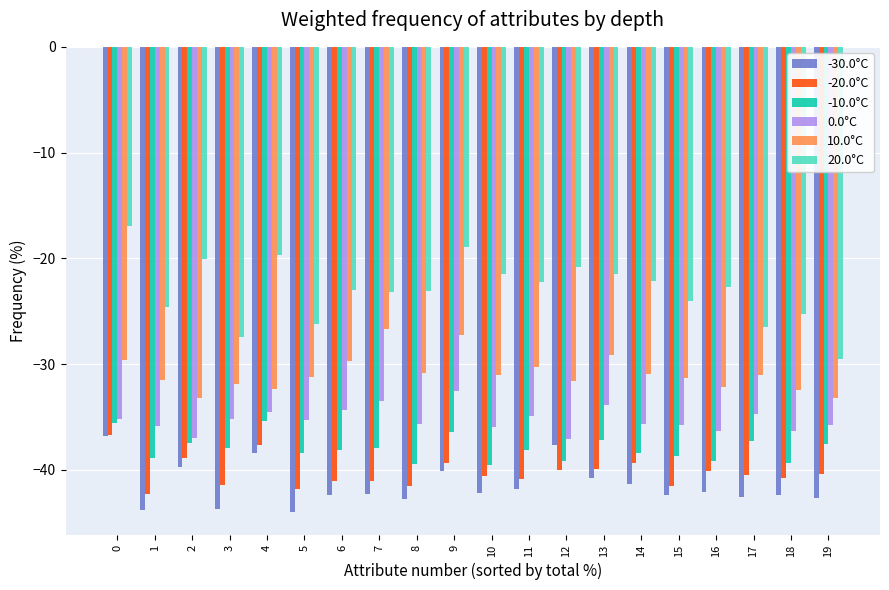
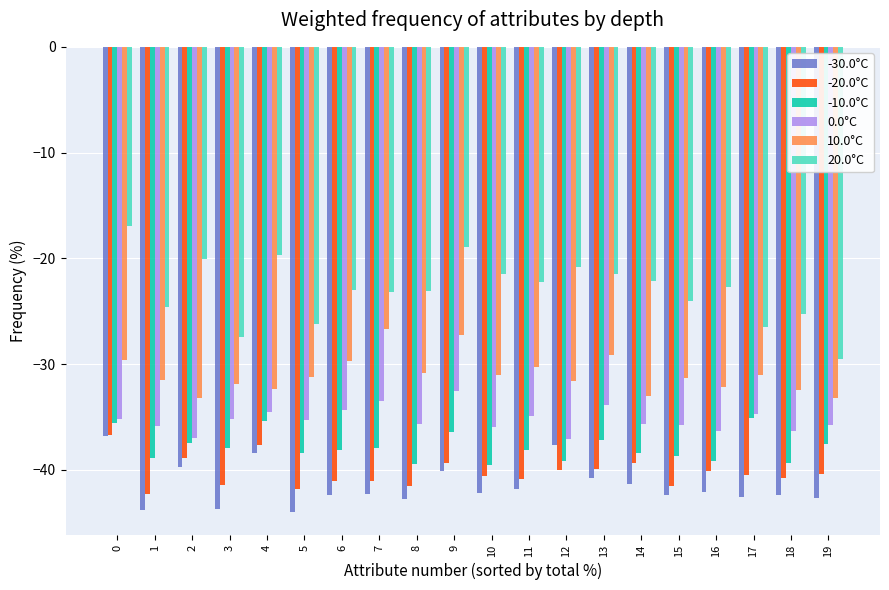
  {
    "-30.0°C": {
      "0": -36.8,
      "1": -43.8,
      "2": -39.7,
      "3": -43.7,
      "4": -38.4,
      "5": -44.0,
      "6": -42.4,
      "7": -42.3,
      "8": -42.7,
      "9": -40.1,
      "10": -42.2,
      "11": -41.8,
      "12": -37.7,
      "13": -40.8,
      "14": -41.3,
      "15": -42.4,
      "16": -42.1,
      "17": -42.6,
      "18": -42.4,
      "19": -42.7
    },
    "-20.0°C": {
      "0": -36.7,
      "1": -42.3,
      "2": -38.9,
      "3": -41.5,
      "4": -37.7,
      "5": -41.9,
      "6": -41.1,
      "7": -41.1,
      "8": -41.6,
      "9": -39.3,
      "10": -40.6,
      "11": -40.9,
      "12": -40.0,
      "13": -39.9,
      "14": -39.4,
      "15": -41.5,
      "16": -40.2,
      "17": -40.5,
      "18": -40.8,
      "19": -40.4
    },
    "-10.0°C": {
      "0": -35.6,
      "1": -38.9,
      "2": -37.5,
      "3": -37.9,
      "4": -35.4,
      "5": -38.4,
      "6": -38.2,
      "7": -37.9,
      "8": -39.4,
      "9": -36.5,
      "10": -39.6,
      "11": -38.2,
      "12": -39.2,
      "13": -37.2,
      "14": -38.5,
      "15": -38.7,
      "16": -39.2,
-     "17": -37.3,
+     "17": -35.1,
      "18": -39.4,
      "19": -37.6
    },
    "0.0°C": {
      "0": -35.2,
      "1": -35.9,
      "2": -37.0,
      "3": -35.2,
      "4": -34.6,
      "5": -35.3,
      "6": -34.4,
      "7": -33.5,
      "8": -35.7,
      "9": -32.6,
      "10": -35.9,
      "11": -35.0,
      "12": -37.1,
      "13": -33.9,
      "14": -35.7,
      "15": -35.7,
      "16": -36.3,
      "17": -34.7,
      "18": -36.3,
      "19": -35.8
    },
    "10.0°C": {
      "0": -29.6,
      "1": -31.5,
      "2": -33.2,
      "3": -31.9,
      "4": -32.3,
      "5": -31.2,
      "6": -29.7,
      "7": -26.7,
      "8": -30.8,
      "9": -27.3,
      "10": -31.1,
      "11": -30.3,
      "12": -31.6,
      "13": -29.2,
-     "14": -30.9,
+     "14": -33.0,
      "15": -31.3,
      "16": -32.2,
      "17": -31.0,
      "18": -32.5,
      "19": -33.2
    },
    "20.0°C": {
      "0": -17.0,
      "1": -24.6,
      "2": -20.1,
      "3": -27.4,
      "4": -19.7,
      "5": -26.2,
      "6": -23.0,
      "7": -23.2,
      "8": -23.1,
      "9": -19.0,
      "10": -21.5,
      "11": -22.2,
      "12": -20.8,
      "13": -21.5,
      "14": -22.2,
      "15": -24.1,
      "16": -22.7,
      "17": -26.5,
      "18": -25.3,
      "19": -29.5
    }
  }
